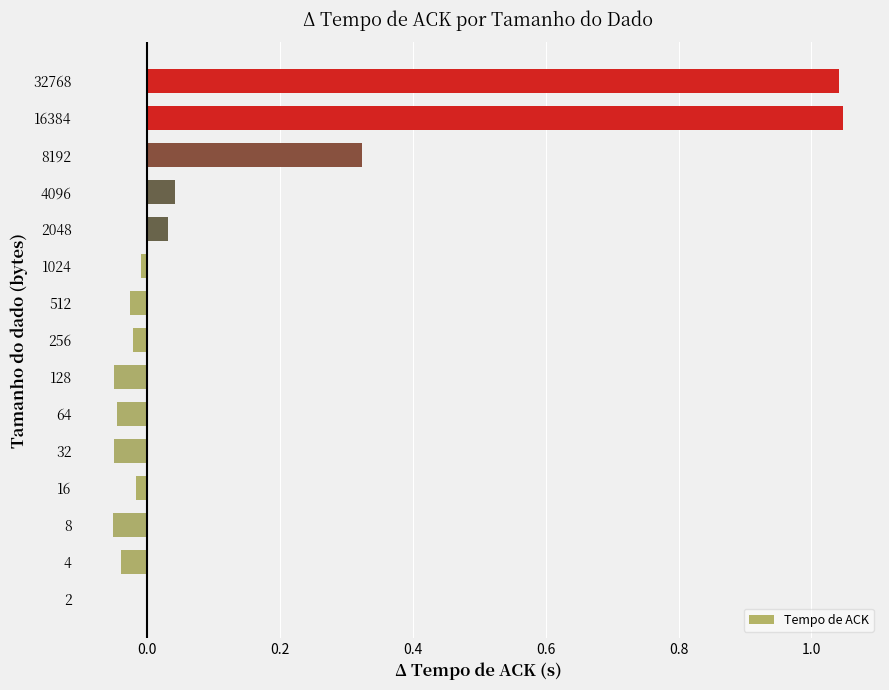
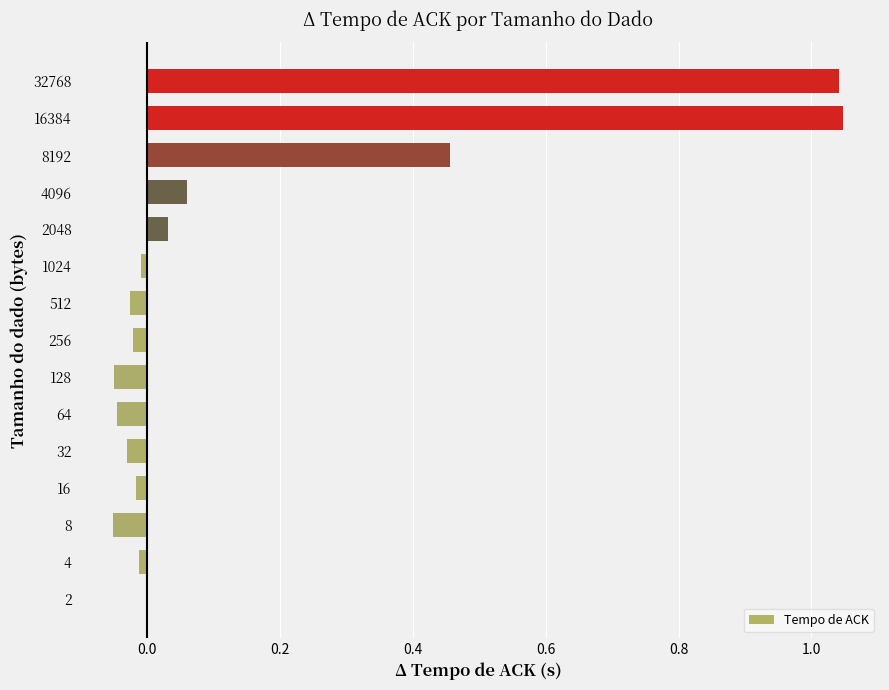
  {
    "32768": 1.04,
    "16384": 1.05,
-   "8192": 0.32,
-   "4096": 0.04,
+   "8192": 0.46,
+   "4096": 0.06,
    "2048": 0.03,
    "1024": -0.01,
    "512": -0.03,
    "256": -0.02,
    "128": -0.05,
    "64": -0.05,
-   "32": -0.05,
+   "32": -0.03,
    "16": -0.02,
    "8": -0.05,
-   "4": -0.04,
+   "4": -0.01,
    "2": 0.00
  }
